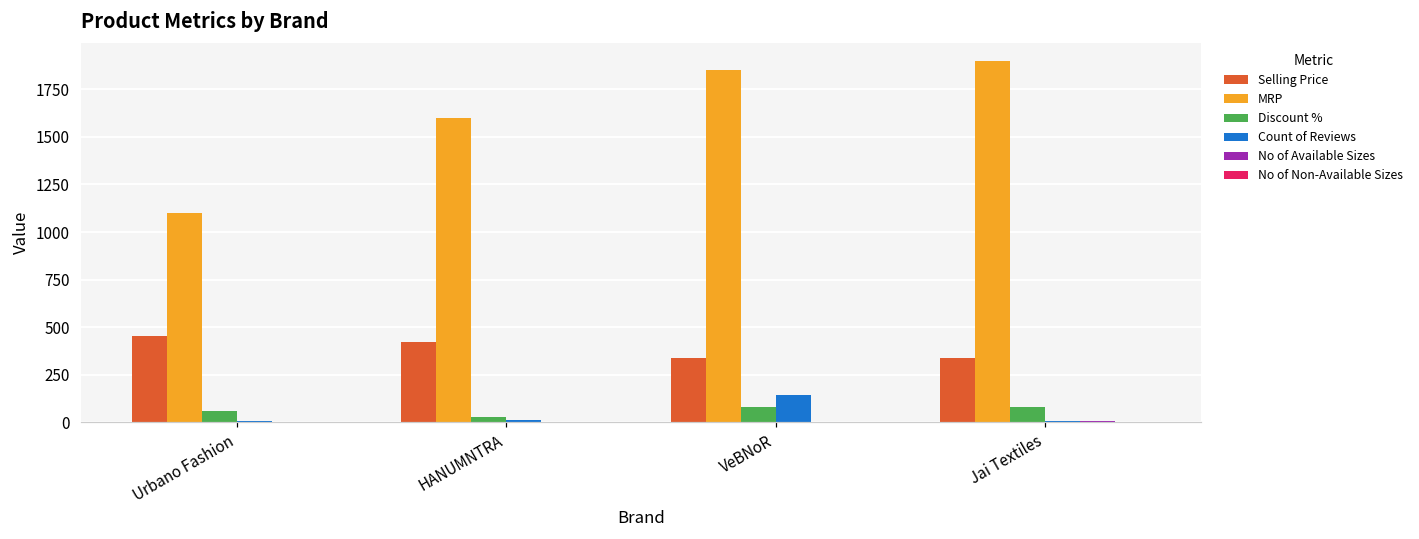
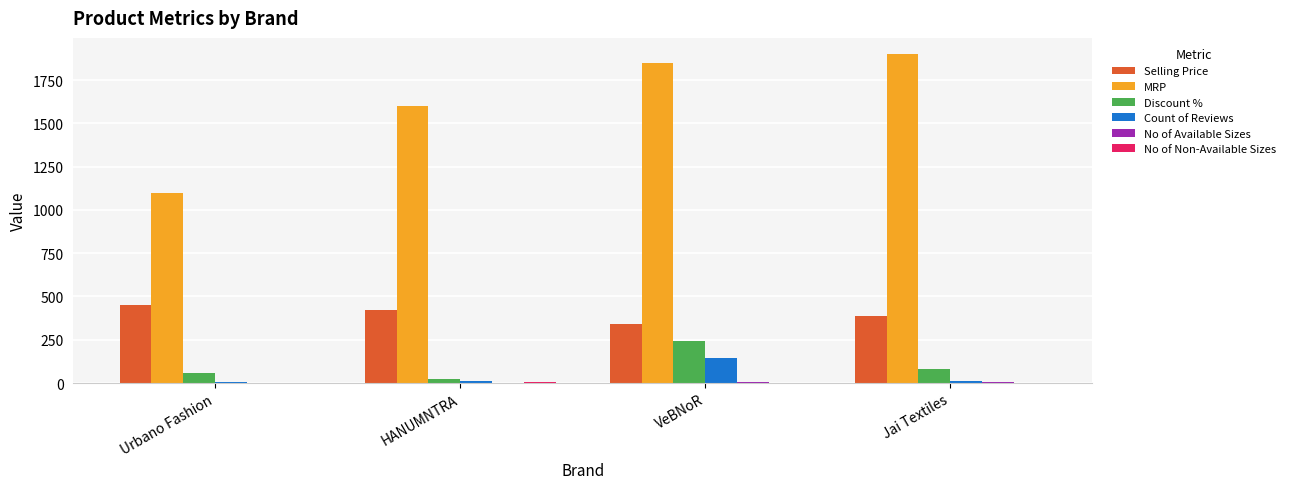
  {
    "Selling Price": {
      "Urbano Fashion": 450,
      "HANUMNTRA": 420,
      "VeBNoR": 340,
-     "Jai Textiles": 340
+     "Jai Textiles": 390
    },
    "MRP": {
      "Urbano Fashion": 1100,
      "HANUMNTRA": 1600,
      "VeBNoR": 1850,
      "Jai Textiles": 1900
    },
    "Discount %": {
      "Urbano Fashion": 60,
      "HANUMNTRA": 30,
-     "VeBNoR": 80,
+     "VeBNoR": 240,
      "Jai Textiles": 80
    },
    "Count of Reviews": {
      "VeBNoR": 150
    },
    "No of Available Sizes": {
      "HANUMNTRA": 0
    },
    "No of Non-Available Sizes": {
      "Jai Textiles": 0
    }
  }
